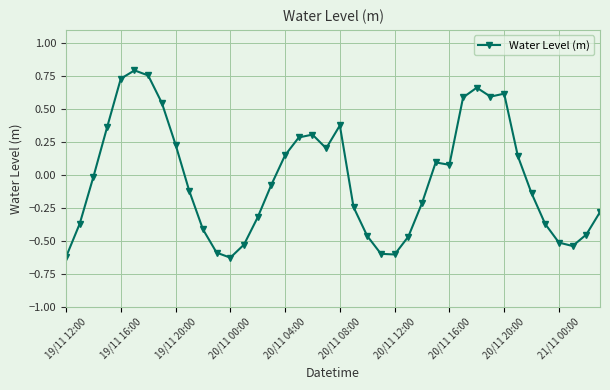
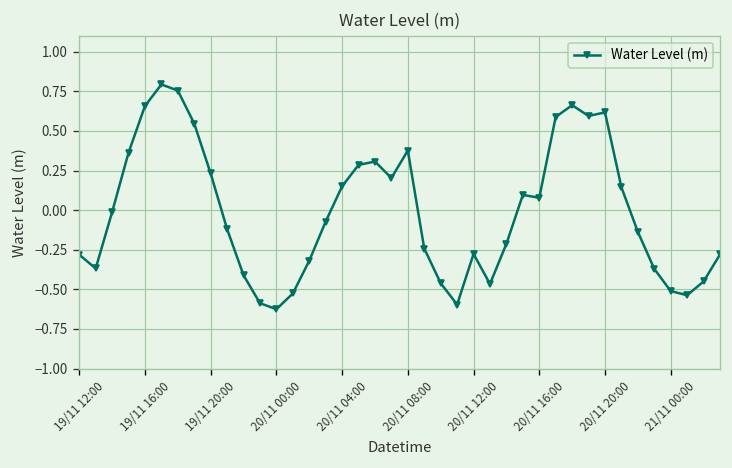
  {
-   "19/11 12:00": -0.62,
-   "19/11 16:00": 0.73,
+   "19/11 12:00": -0.28,
+   "19/11 16:00": 0.66,
    "19/11 20:00": 0.23,
    "20/11 00:00": -0.63,
    "20/11 04:00": 0.15,
    "20/11 08:00": 0.38,
-   "20/11 12:00": -0.60,
+   "20/11 12:00": -0.28,
    "20/11 16:00": 0.08,
    "20/11 20:00": 0.62,
    "21/11 00:00": -0.51
  }
